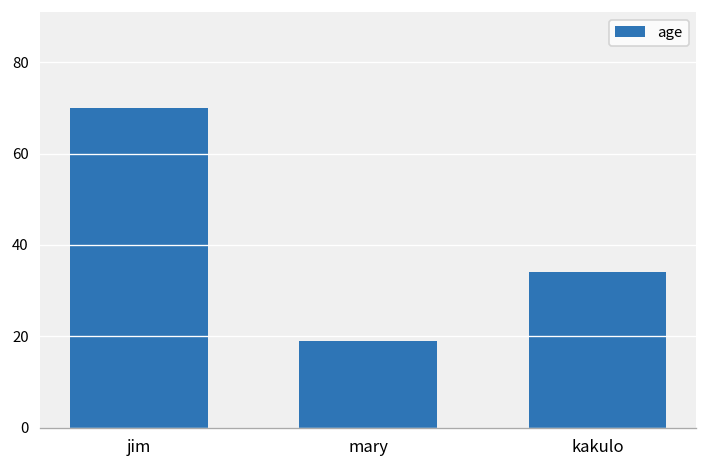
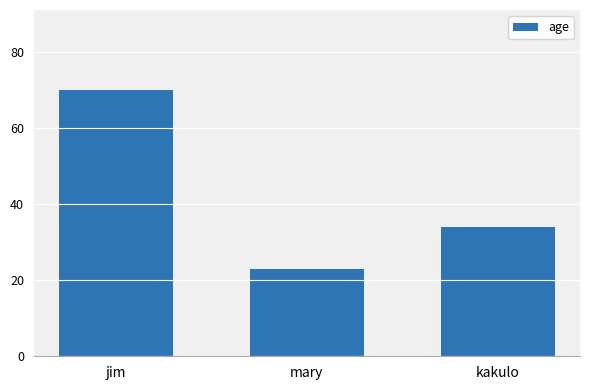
  {
    "jim": 70,
-   "mary": 19,
+   "mary": 23,
    "kakulo": 34
  }
